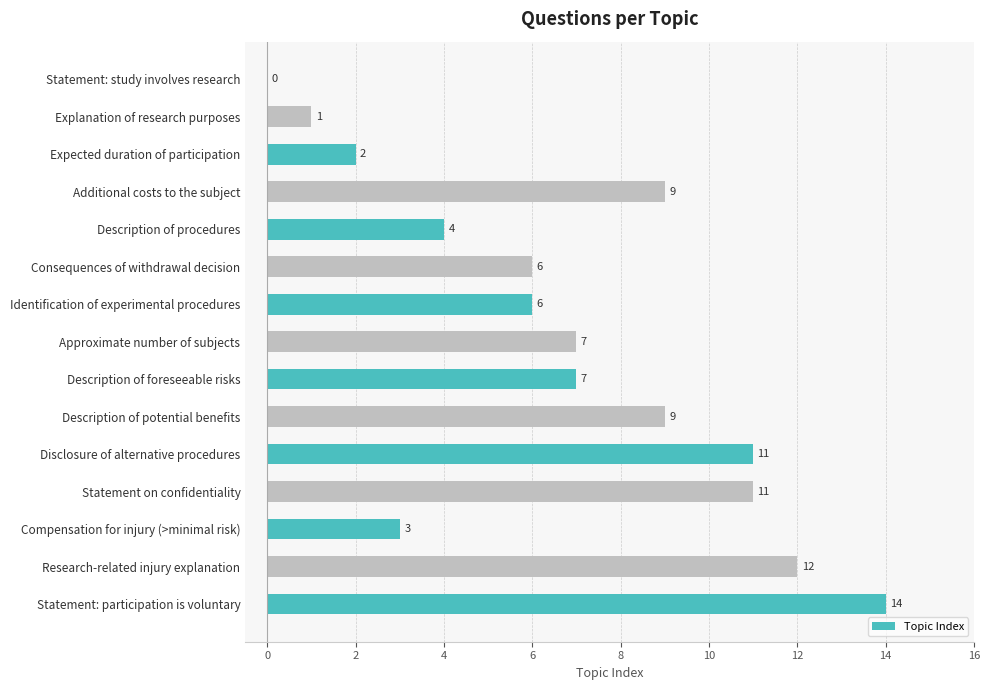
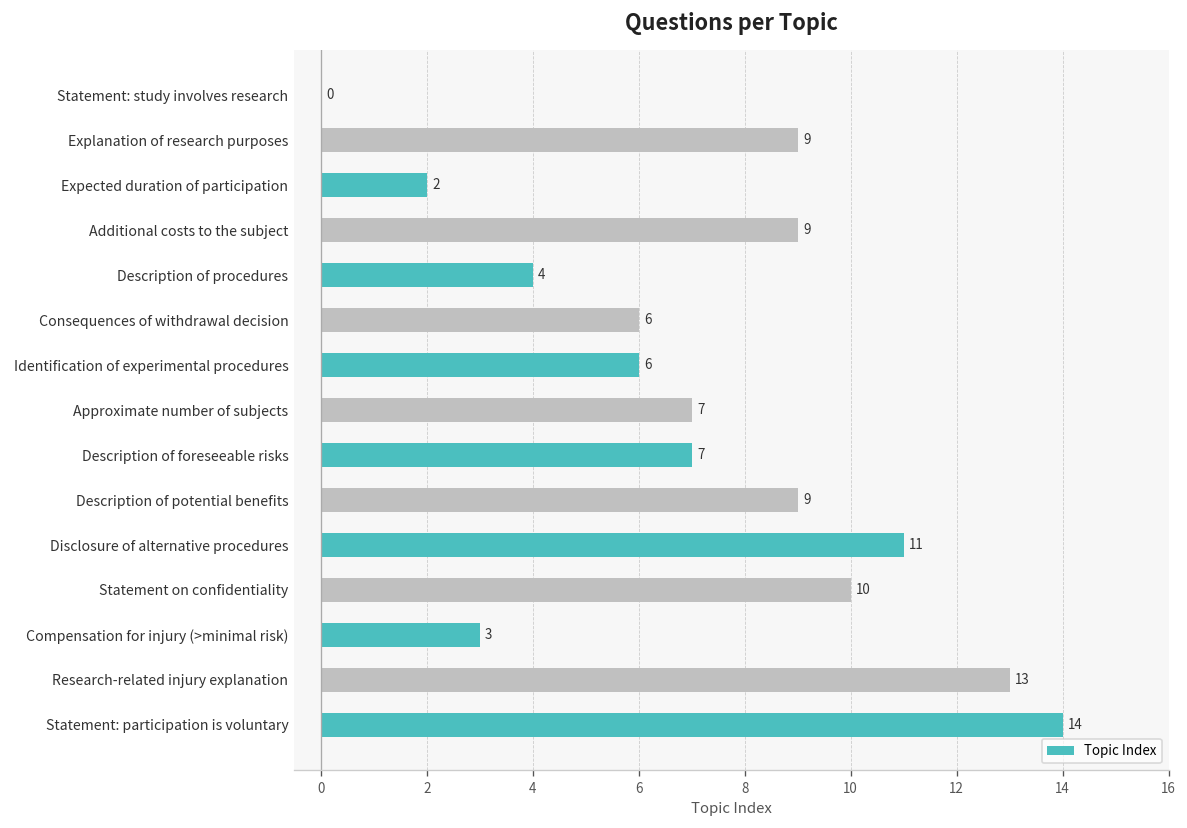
  {
    "Statement: study involves research": 0,
-   "Explanation of research purposes": 1,
+   "Explanation of research purposes": 9,
    "Expected duration of participation": 2,
    "Additional costs to the subject": 9,
    "Description of procedures": 4,
    "Consequences of withdrawal decision": 6,
    "Identification of experimental procedures": 6,
    "Approximate number of subjects": 7,
    "Description of foreseeable risks": 7,
    "Description of potential benefits": 9,
    "Disclosure of alternative procedures": 11,
-   "Statement on confidentiality": 11,
+   "Statement on confidentiality": 10,
    "Compensation for injury (>minimal risk)": 3,
-   "Research-related injury explanation": 12,
+   "Research-related injury explanation": 13,
    "Statement: participation is voluntary": 14
  }
